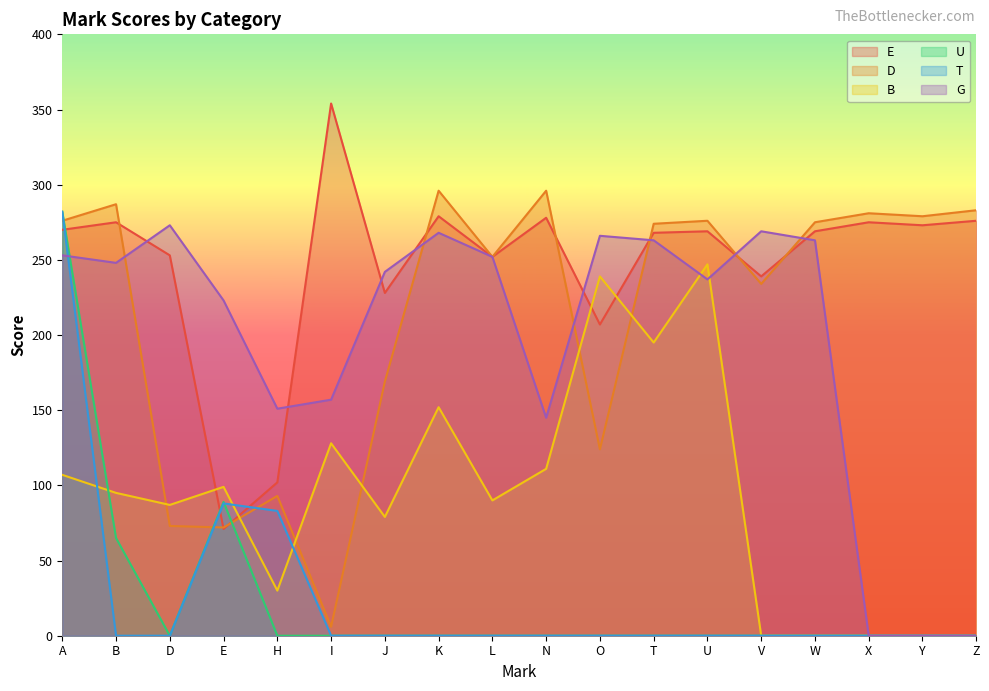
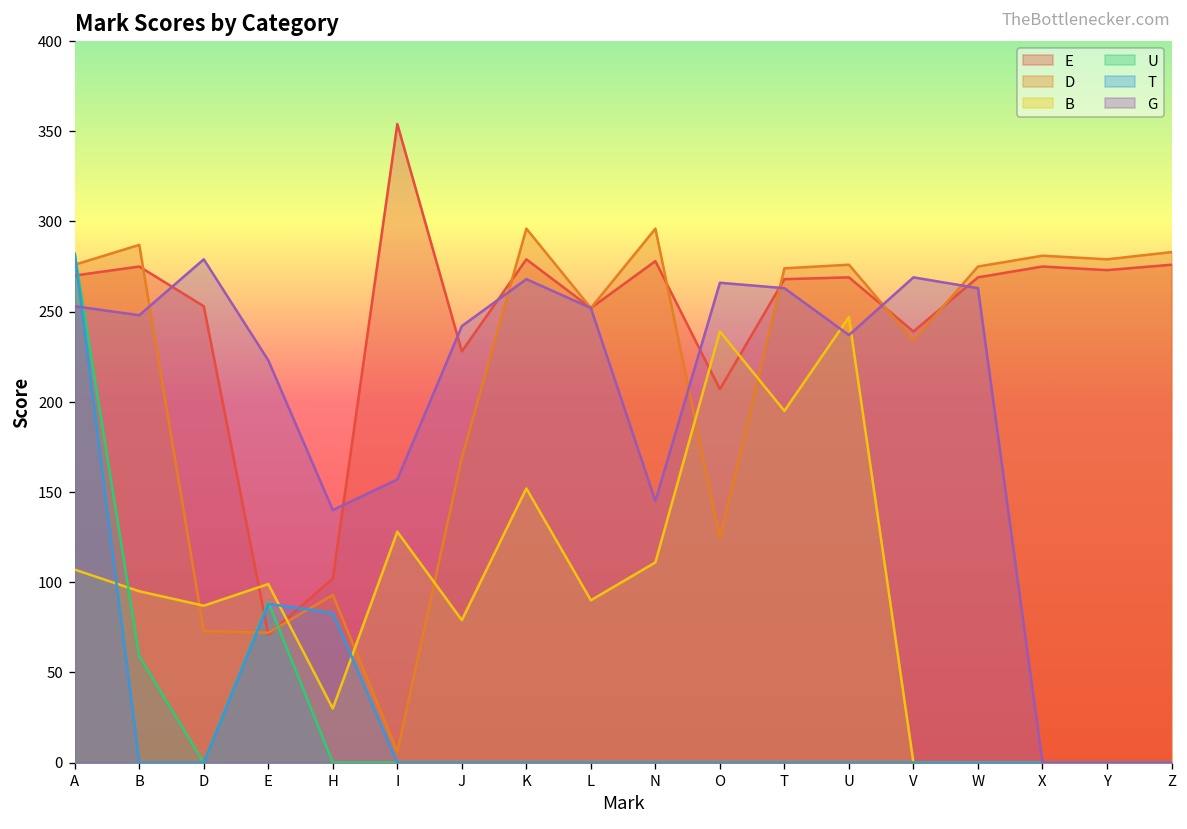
  {
    "U": {
-     "B": 65,
+     "B": 59,
      "H": 0
    },
    "T": {
      "B": 0,
      "H": 83
    },
    "G": {
      "A": 253,
      "B": 248,
-     "D": 273,
+     "D": 279,
      "E": 223,
-     "H": 151,
+     "H": 140,
      "I": 157,
      "J": 242,
      "K": 268,
      "N": 145,
      "O": 266,
      "T": 263,
      "U": 237,
      "V": 269,
      "W": 263
    }
  }
